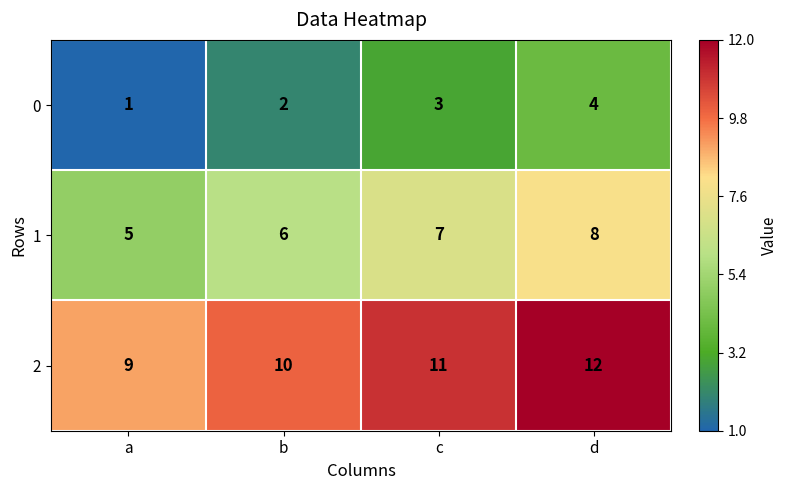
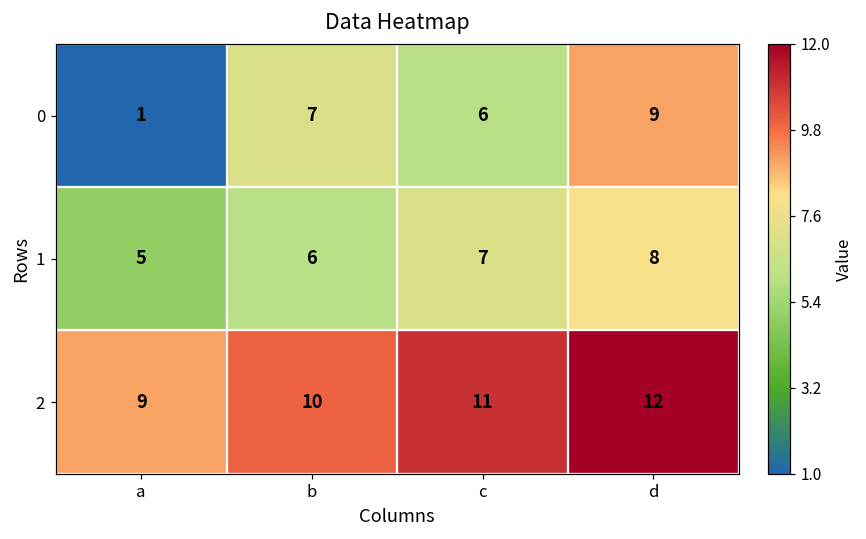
  {
    "0": {
      "a": 1,
-     "b": 2,
-     "c": 3,
-     "d": 4
+     "b": 7,
+     "c": 6,
+     "d": 9
    },
    "1": {
      "a": 5,
      "b": 6,
      "c": 7,
      "d": 8
    },
    "2": {
      "a": 9,
      "b": 10,
      "c": 11,
      "d": 12
    }
  }
